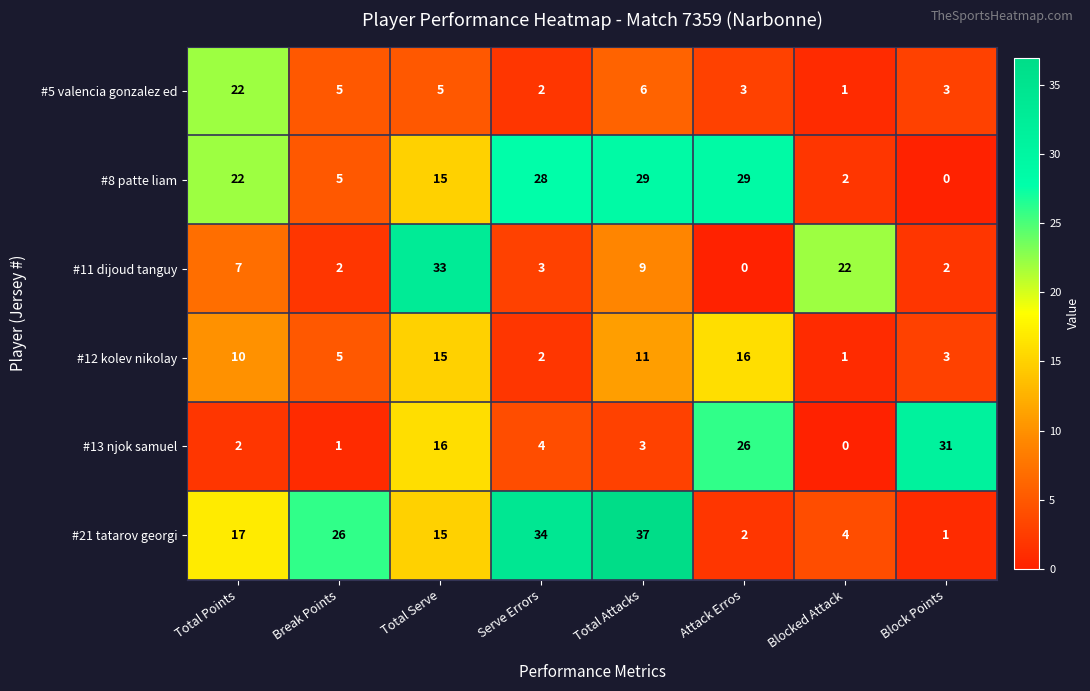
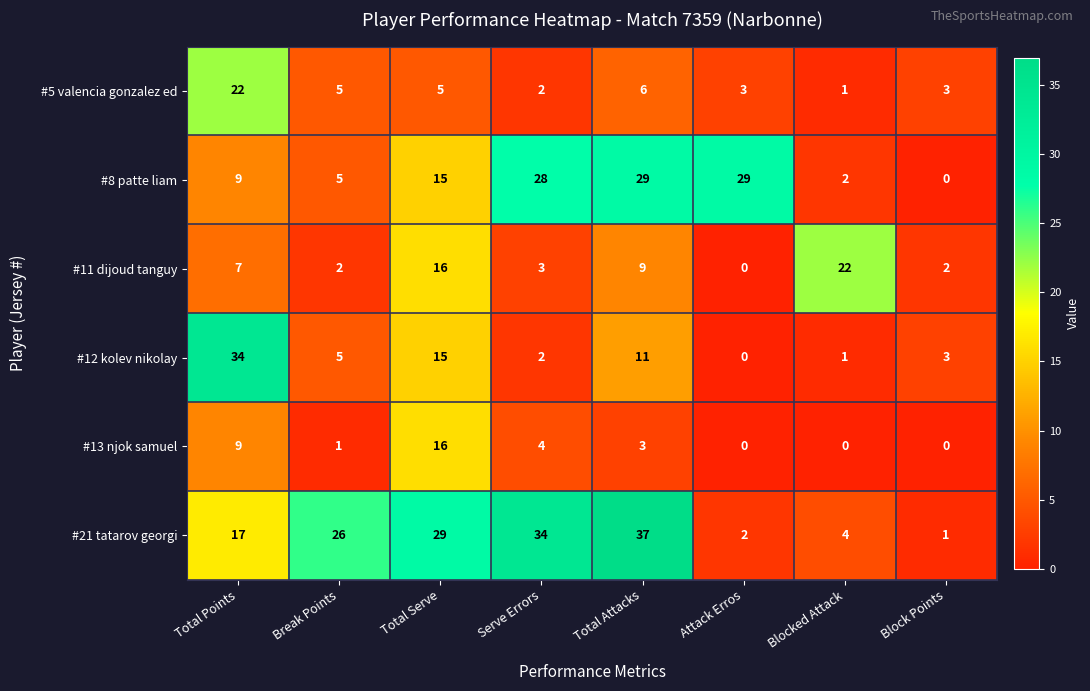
  {
    "#5 valencia gonzalez ed": {
      "Total Points": 22,
      "Break Points": 5,
      "Total Serve": 5,
      "Serve Errors": 2,
      "Total Attacks": 6,
      "Attack Erros": 3,
      "Blocked Attack": 1,
      "Block Points": 3
    },
    "#8 patte liam": {
-     "Total Points": 22,
+     "Total Points": 9,
      "Break Points": 5,
      "Total Serve": 15,
      "Serve Errors": 28,
      "Total Attacks": 29,
      "Attack Erros": 29,
      "Blocked Attack": 2,
      "Block Points": 0
    },
    "#11 dijoud tanguy": {
      "Total Points": 7,
      "Break Points": 2,
-     "Total Serve": 33,
+     "Total Serve": 16,
      "Serve Errors": 3,
      "Total Attacks": 9,
      "Attack Erros": 0,
      "Blocked Attack": 22,
      "Block Points": 2
    },
    "#12 kolev nikolay": {
-     "Total Points": 10,
+     "Total Points": 34,
      "Break Points": 5,
      "Total Serve": 15,
      "Serve Errors": 2,
      "Total Attacks": 11,
-     "Attack Erros": 16,
+     "Attack Erros": 0,
      "Blocked Attack": 1,
      "Block Points": 3
    },
    "#13 njok samuel": {
-     "Total Points": 2,
+     "Total Points": 9,
      "Break Points": 1,
      "Total Serve": 16,
      "Serve Errors": 4,
      "Total Attacks": 3,
-     "Attack Erros": 26,
+     "Attack Erros": 0,
      "Blocked Attack": 0,
-     "Block Points": 31
+     "Block Points": 0
    },
    "#21 tatarov georgi": {
      "Total Points": 17,
      "Break Points": 26,
-     "Total Serve": 15,
+     "Total Serve": 29,
      "Serve Errors": 34,
      "Total Attacks": 37,
      "Attack Erros": 2,
      "Blocked Attack": 4,
      "Block Points": 1
    }
  }
